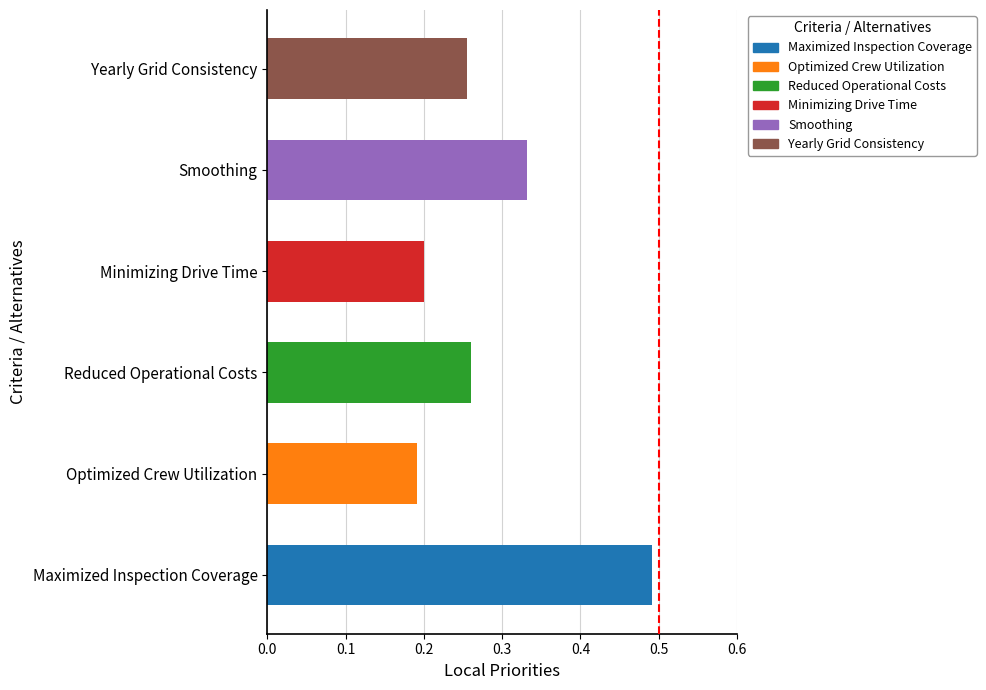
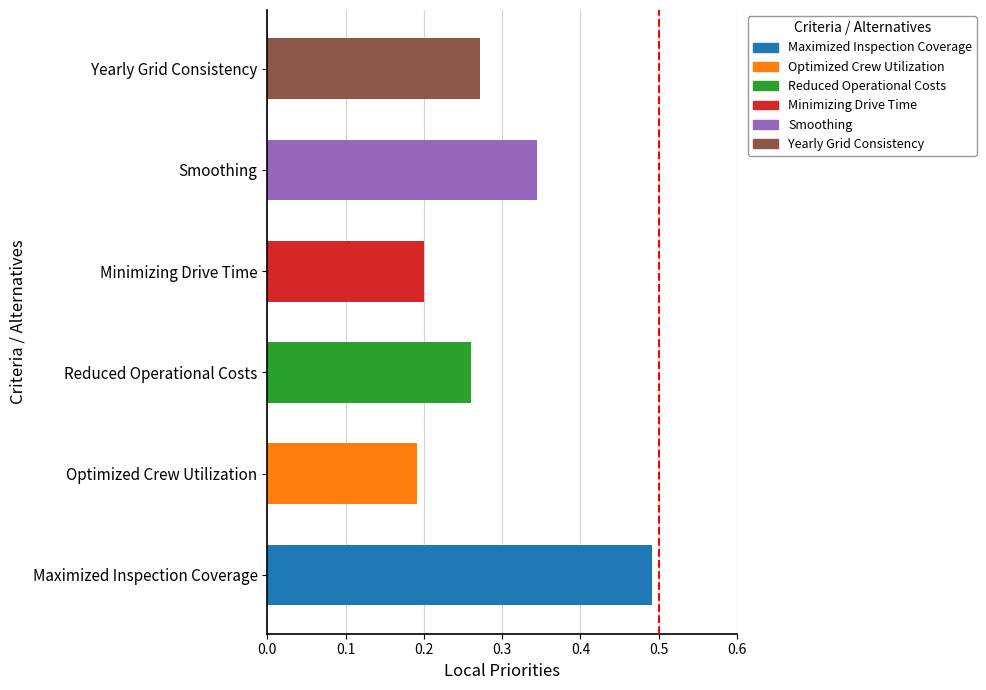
  {
-   "Yearly Grid Consistency": 0.26,
-   "Smoothing": 0.33,
+   "Yearly Grid Consistency": 0.27,
+   "Smoothing": 0.35,
    "Minimizing Drive Time": 0.20,
    "Reduced Operational Costs": 0.26,
    "Optimized Crew Utilization": 0.19,
    "Maximized Inspection Coverage": 0.49
  }
